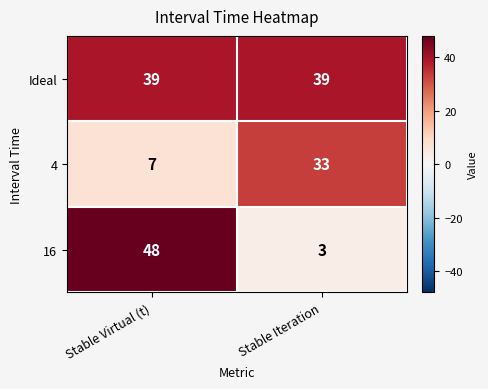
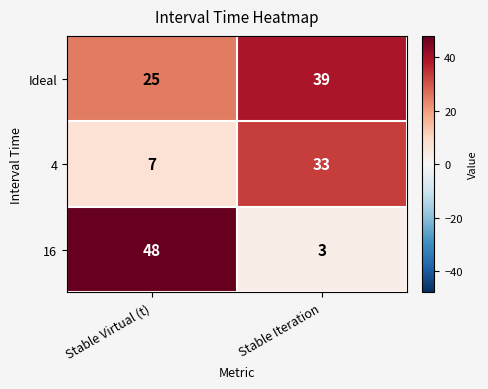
  {
    "Ideal": {
-     "Stable Virtual (t)": 39,
+     "Stable Virtual (t)": 25,
      "Stable Iteration": 39
    },
    "4": {
      "Stable Virtual (t)": 7,
      "Stable Iteration": 33
    },
    "16": {
      "Stable Virtual (t)": 48,
      "Stable Iteration": 3
    }
  }
